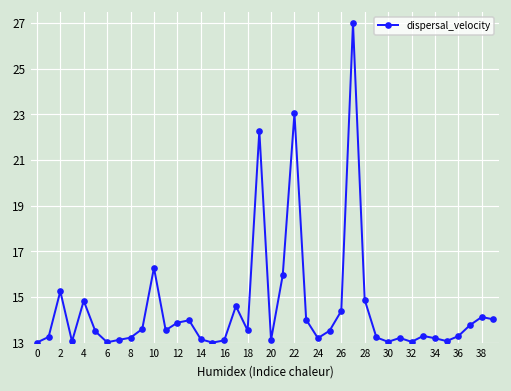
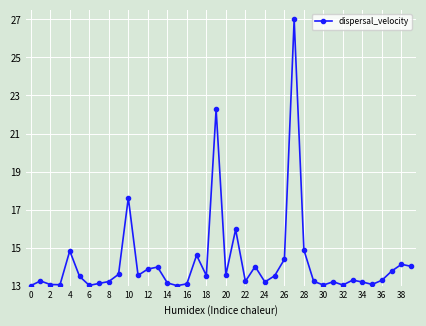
  {
    "0": 13.0,
-   "2": 15.2,
+   "2": 13.1,
    "4": 14.8,
    "6": 13.0,
    "8": 13.2,
-   "10": 16.3,
+   "10": 17.6,
    "12": 13.9,
    "14": 13.1,
    "16": 13.1,
    "18": 13.5,
-   "20": 13.1,
-   "22": 23.0,
+   "20": 13.6,
+   "22": 13.2,
    "24": 13.2,
    "26": 14.4,
    "28": 14.9,
    "30": 13.0,
    "32": 13.0,
    "34": 13.2,
    "36": 13.3,
    "38": 14.1
  }
